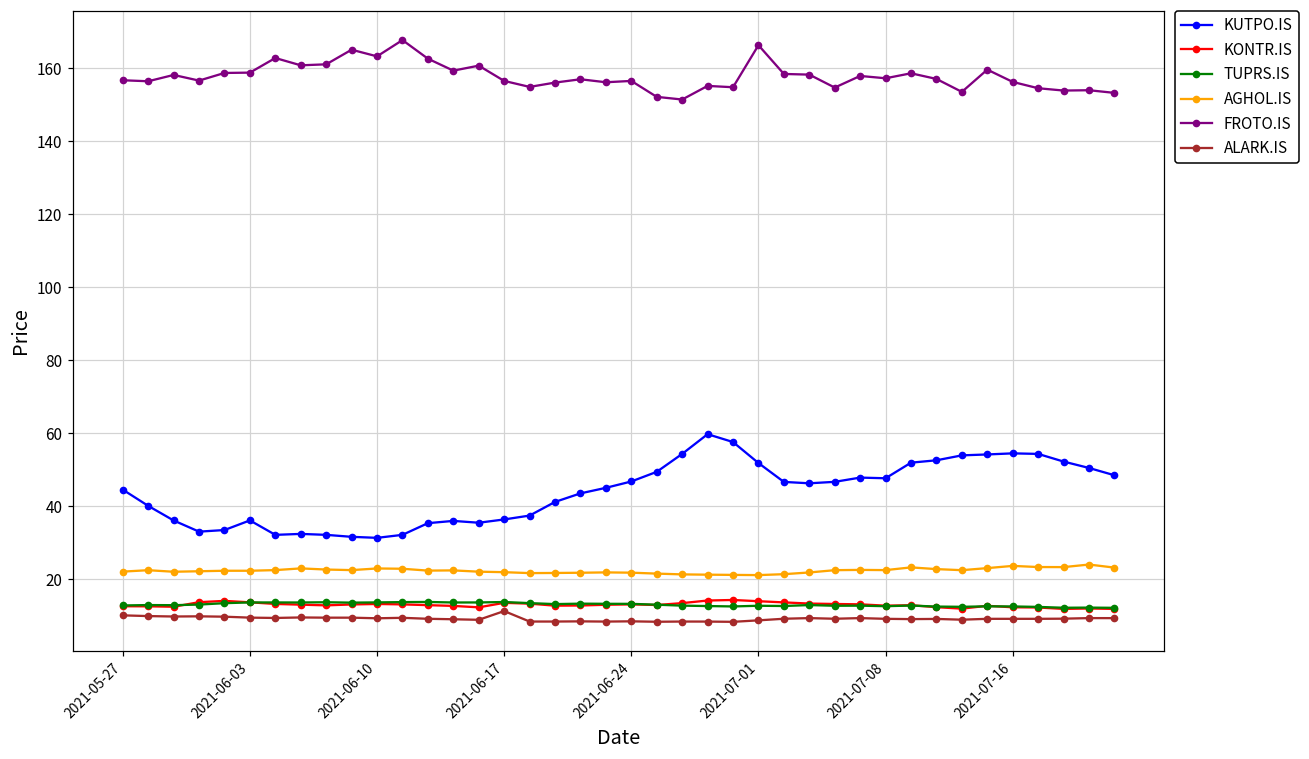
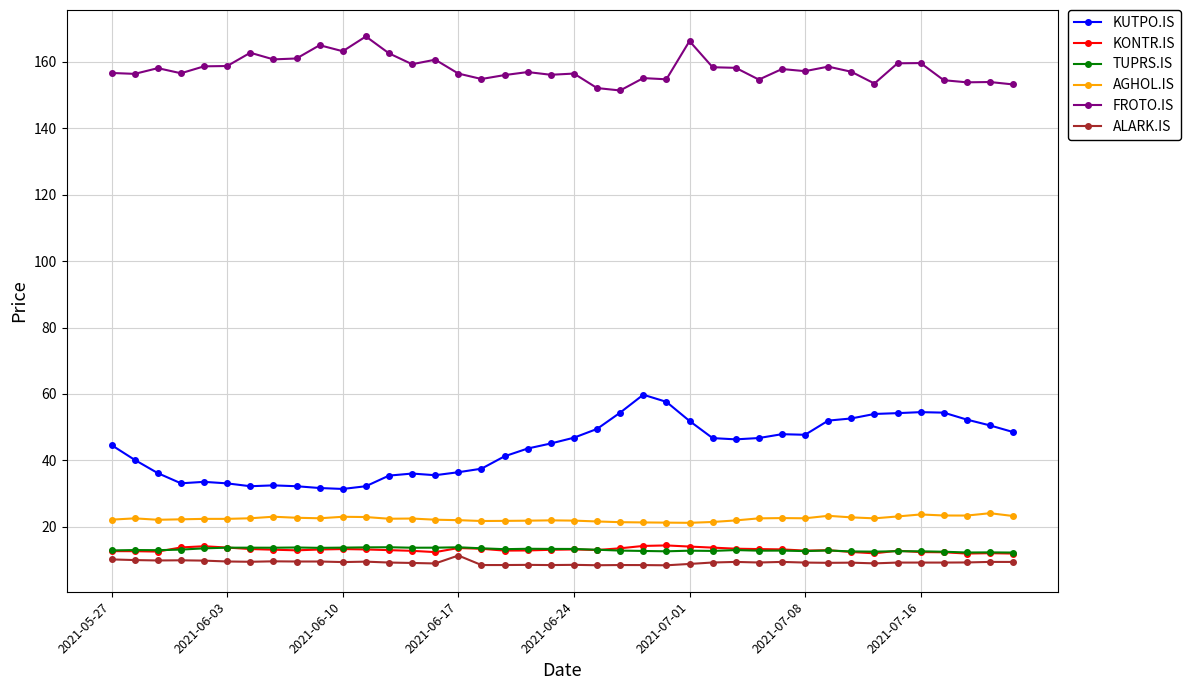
  {
    "KUTPO.IS": {
      "2021-05-27": 45,
-     "2021-06-03": 36,
+     "2021-06-03": 33,
      "2021-06-10": 31,
      "2021-06-17": 36,
      "2021-06-24": 47,
      "2021-07-01": 52,
      "2021-07-08": 48,
      "2021-07-16": 55
    },
    "KONTR.IS": {
      "2021-07-01": 14
    },
    "TUPRS.IS": {
      "2021-07-01": 13
    },
    "AGHOL.IS": {
      "2021-05-27": 22,
      "2021-06-03": 22,
      "2021-06-10": 23,
      "2021-06-17": 22,
      "2021-06-24": 22,
      "2021-07-01": 21,
      "2021-07-08": 23,
      "2021-07-16": 24
    },
    "FROTO.IS": {
      "2021-05-27": 157,
      "2021-06-03": 159,
      "2021-06-10": 163,
      "2021-06-17": 157,
      "2021-06-24": 157,
      "2021-07-01": 166,
      "2021-07-08": 157,
-     "2021-07-16": 156
+     "2021-07-16": 160
    },
    "ALARK.IS": {
      "2021-05-27": 10,
      "2021-06-03": 10,
      "2021-06-10": 9,
      "2021-06-17": 11,
      "2021-06-24": 8,
      "2021-07-01": 9,
      "2021-07-08": 9,
      "2021-07-16": 9
    }
  }
